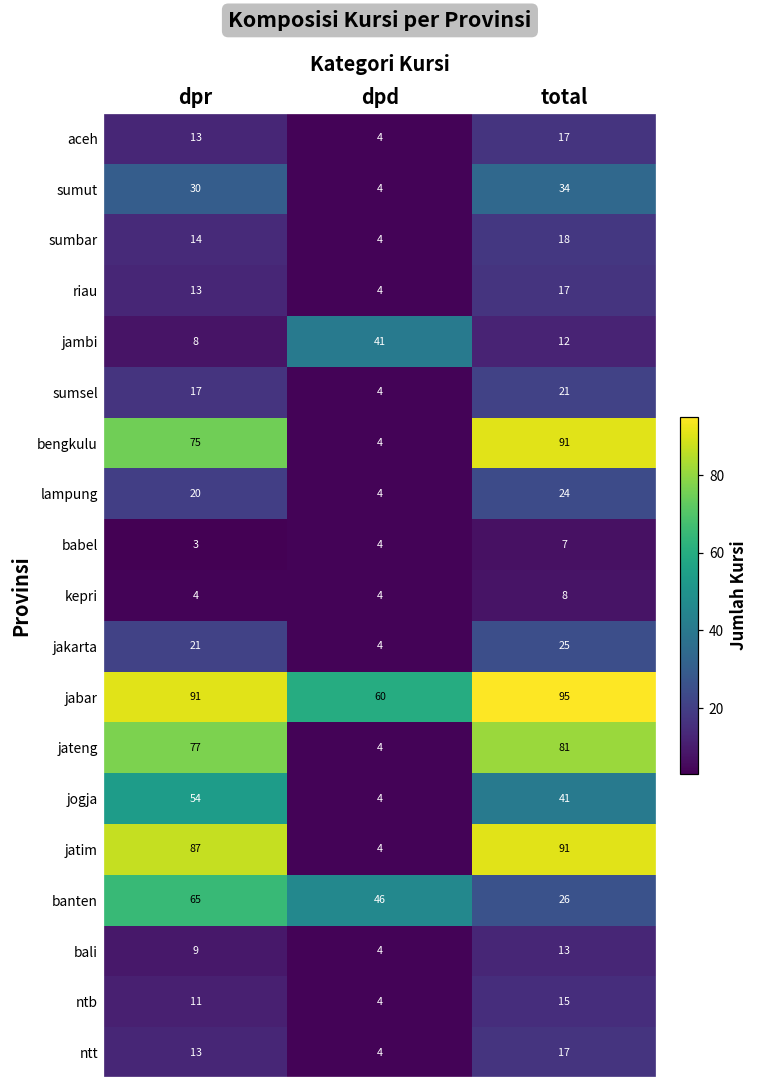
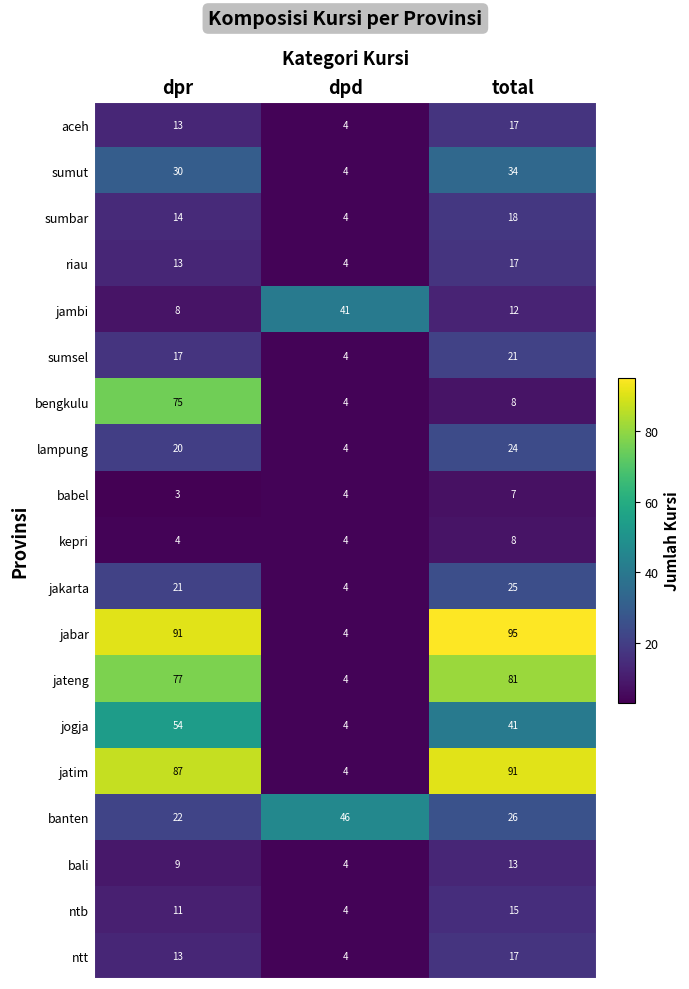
  {
    "aceh": {
      "dpr": 13,
      "dpd": 4,
      "total": 17
    },
    "sumut": {
      "dpr": 30,
      "dpd": 4,
      "total": 34
    },
    "sumbar": {
      "dpr": 14,
      "dpd": 4,
      "total": 18
    },
    "riau": {
      "dpr": 13,
      "dpd": 4,
      "total": 17
    },
    "jambi": {
      "dpr": 8,
      "dpd": 41,
      "total": 12
    },
    "sumsel": {
      "dpr": 17,
      "dpd": 4,
      "total": 21
    },
    "bengkulu": {
      "dpr": 75,
      "dpd": 4,
-     "total": 91
+     "total": 8
    },
    "lampung": {
      "dpr": 20,
      "dpd": 4,
      "total": 24
    },
    "babel": {
      "dpr": 3,
      "dpd": 4,
      "total": 7
    },
    "kepri": {
      "dpr": 4,
      "dpd": 4,
      "total": 8
    },
    "jakarta": {
      "dpr": 21,
      "dpd": 4,
      "total": 25
    },
    "jabar": {
      "dpr": 91,
-     "dpd": 60,
+     "dpd": 4,
      "total": 95
    },
    "jateng": {
      "dpr": 77,
      "dpd": 4,
      "total": 81
    },
    "jogja": {
      "dpr": 54,
      "dpd": 4,
      "total": 41
    },
    "jatim": {
      "dpr": 87,
      "dpd": 4,
      "total": 91
    },
    "banten": {
-     "dpr": 65,
+     "dpr": 22,
      "dpd": 46,
      "total": 26
    },
    "bali": {
      "dpr": 9,
      "dpd": 4,
      "total": 13
    },
    "ntb": {
      "dpr": 11,
      "dpd": 4,
      "total": 15
    },
    "ntt": {
      "dpr": 13,
      "dpd": 4,
      "total": 17
    }
  }
